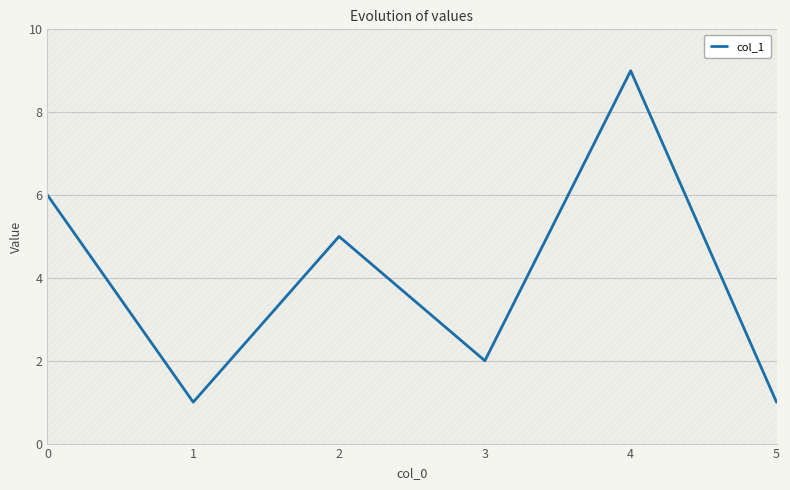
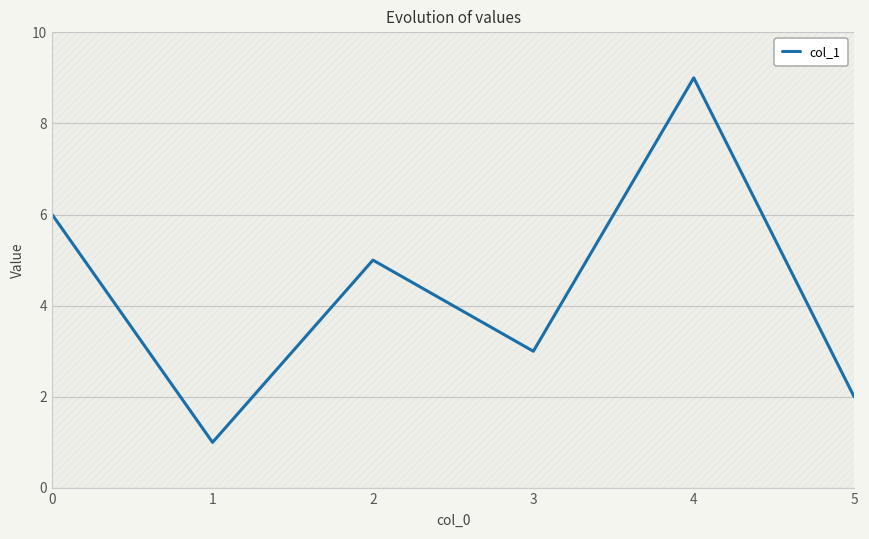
  {
    "col_1": {
      "0": 6,
      "1": 1,
      "2": 5,
-     "3": 2,
+     "3": 3,
      "4": 9,
-     "5": 1
+     "5": 2
    }
  }
